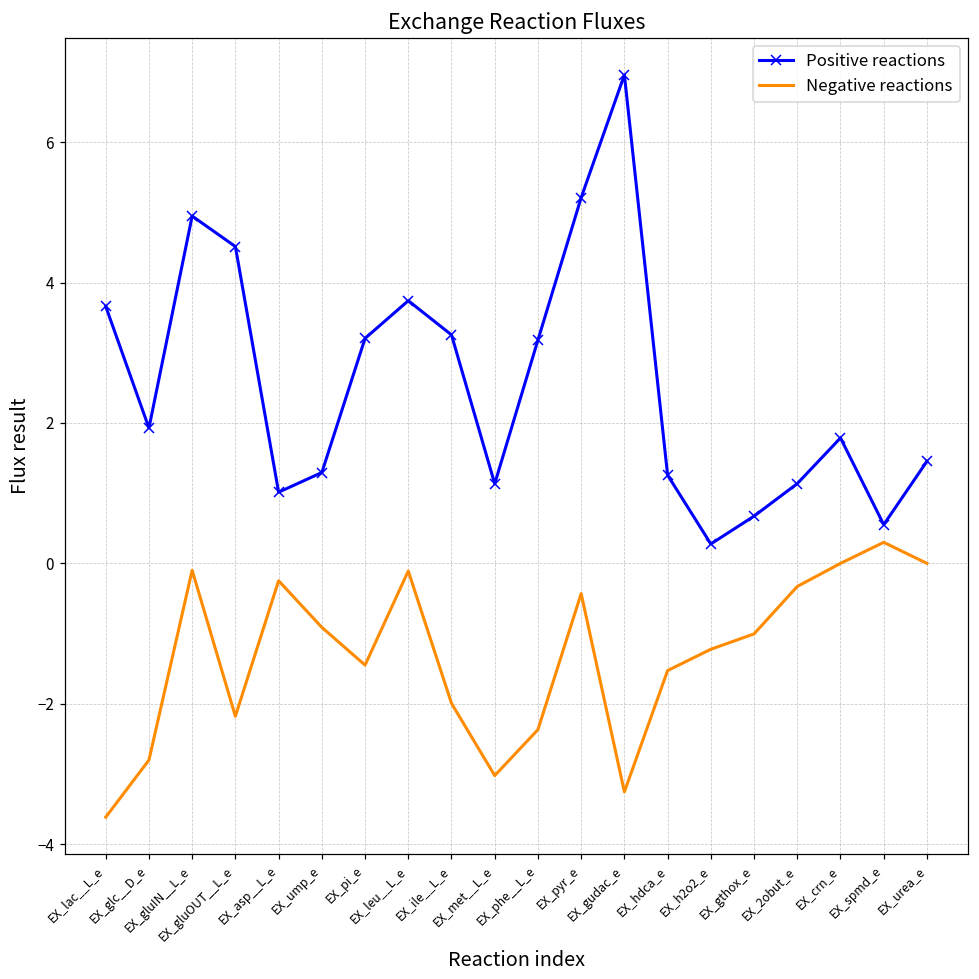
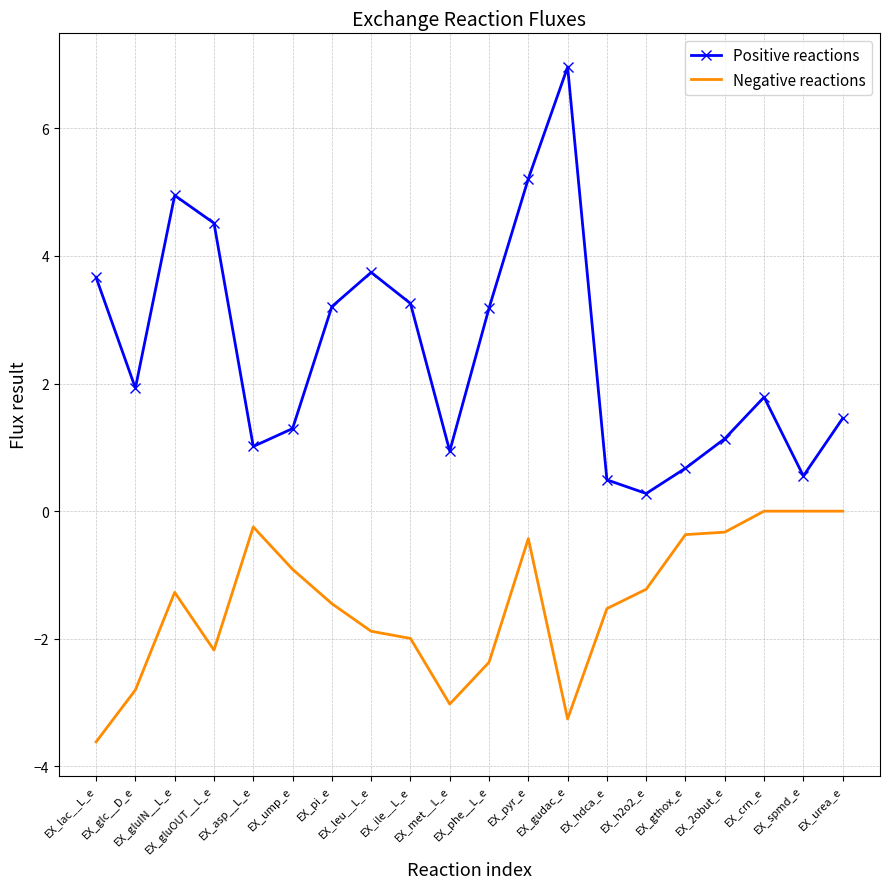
  {
    "Positive reactions": {
      "EX_lac__L_e": 3.7,
      "EX_glc__D_e": 1.9,
      "EX_gluIN__L_e": 4.9,
      "EX_gluOUT__L_e": 4.5,
      "EX_asp__L_e": 1.0,
      "EX_ump_e": 1.3,
      "EX_pi_e": 3.2,
      "EX_leu__L_e": 3.7,
      "EX_ile__L_e": 3.3,
-     "EX_met__L_e": 1.1,
+     "EX_met__L_e": 0.9,
      "EX_phe__L_e": 3.2,
      "EX_pyr_e": 5.2,
      "EX_gudac_e": 7.0,
-     "EX_hdca_e": 1.3,
+     "EX_hdca_e": 0.5,
      "EX_h2o2_e": 0.3,
      "EX_gthox_e": 0.7,
      "EX_2obut_e": 1.1,
      "EX_crn_e": 1.8,
      "EX_spmd_e": 0.6,
      "EX_urea_e": 1.5
    },
    "Negative reactions": {
      "EX_lac__L_e": -3.6,
      "EX_glc__D_e": -2.8,
-     "EX_gluIN__L_e": -0.1,
+     "EX_gluIN__L_e": -1.3,
      "EX_gluOUT__L_e": -2.2,
      "EX_asp__L_e": -0.2,
      "EX_ump_e": -0.9,
      "EX_pi_e": -1.4,
-     "EX_leu__L_e": -0.1,
+     "EX_leu__L_e": -1.9,
      "EX_ile__L_e": -2.0,
      "EX_met__L_e": -3.0,
      "EX_phe__L_e": -2.4,
      "EX_pyr_e": -0.4,
      "EX_gudac_e": -3.3,
      "EX_hdca_e": -1.5,
      "EX_h2o2_e": -1.2,
-     "EX_gthox_e": -1.0,
+     "EX_gthox_e": -0.4,
      "EX_2obut_e": -0.3,
      "EX_crn_e": 0.0,
-     "EX_spmd_e": 0.3,
+     "EX_spmd_e": 0.0,
      "EX_urea_e": 0.0
    }
  }
